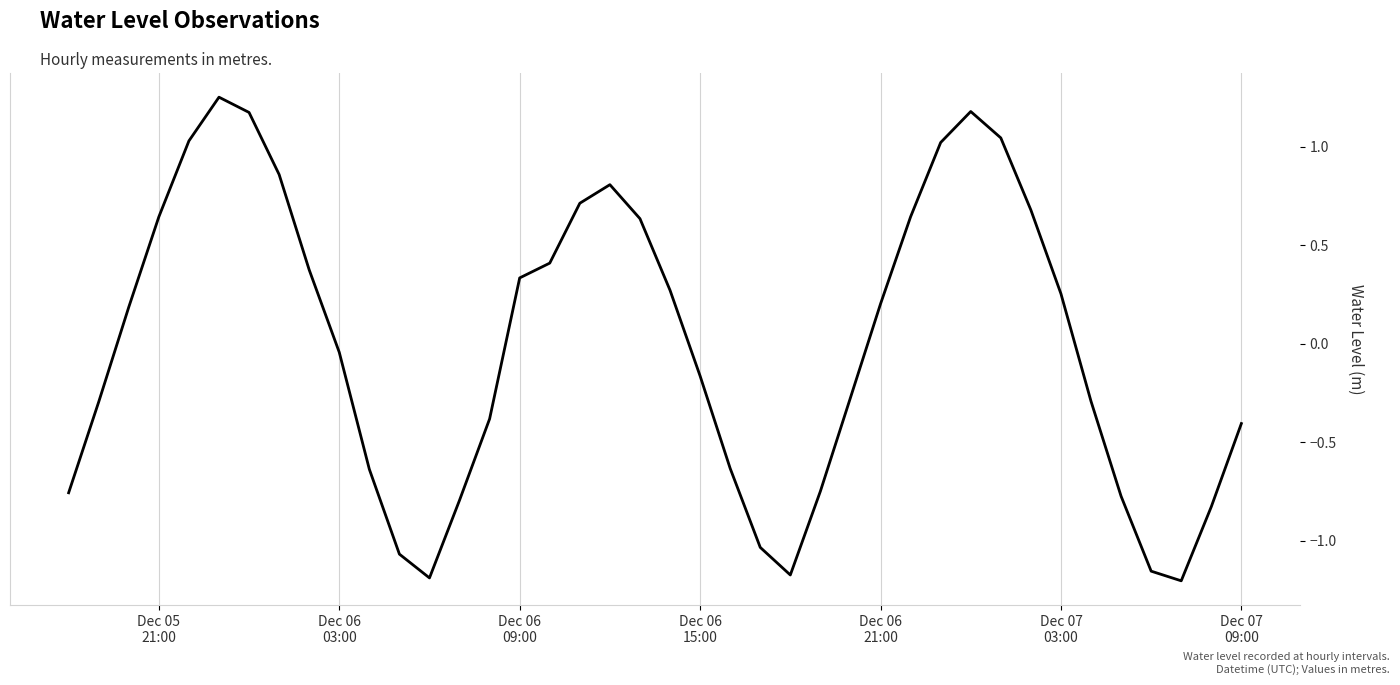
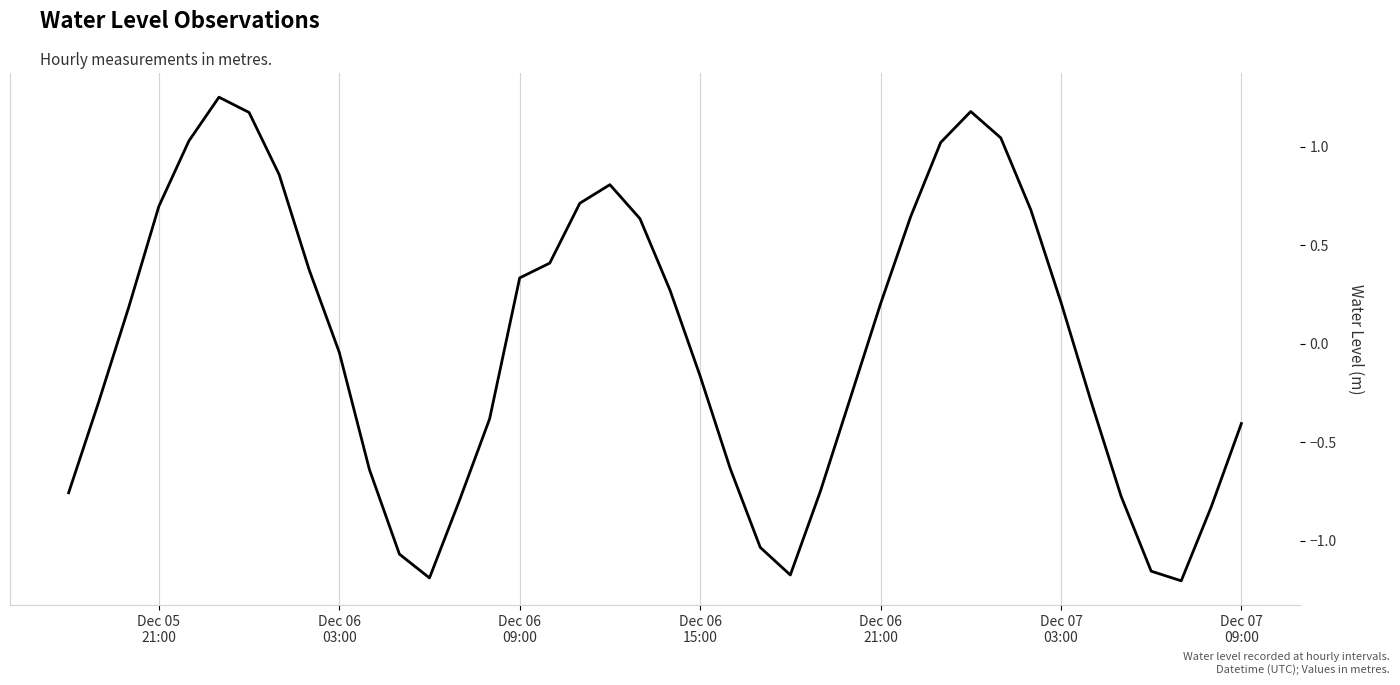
  {
-   "Dec 05 21:00": 0.64,
+   "Dec 05 21:00": 0.70,
    "Dec 06 03:00": -0.04,
    "Dec 06 09:00": 0.33,
    "Dec 06 15:00": -0.16,
    "Dec 06 21:00": 0.20,
-   "Dec 07 03:00": 0.25,
+   "Dec 07 03:00": 0.21,
    "Dec 07 09:00": -0.40
  }
